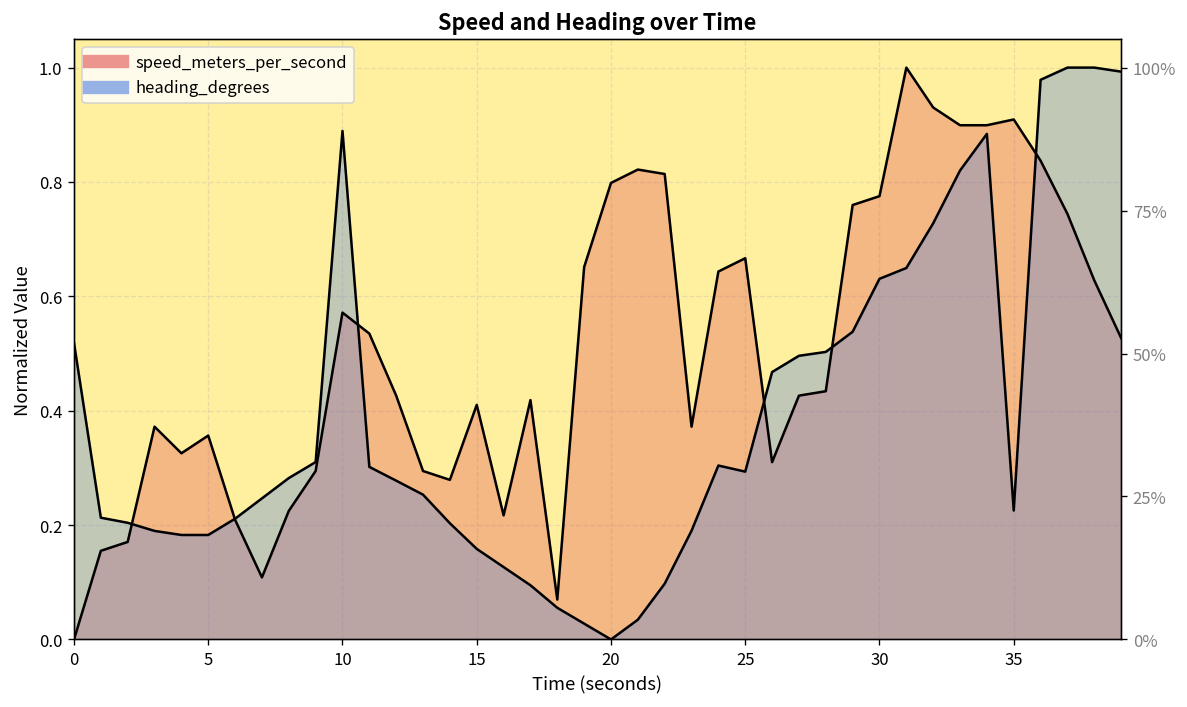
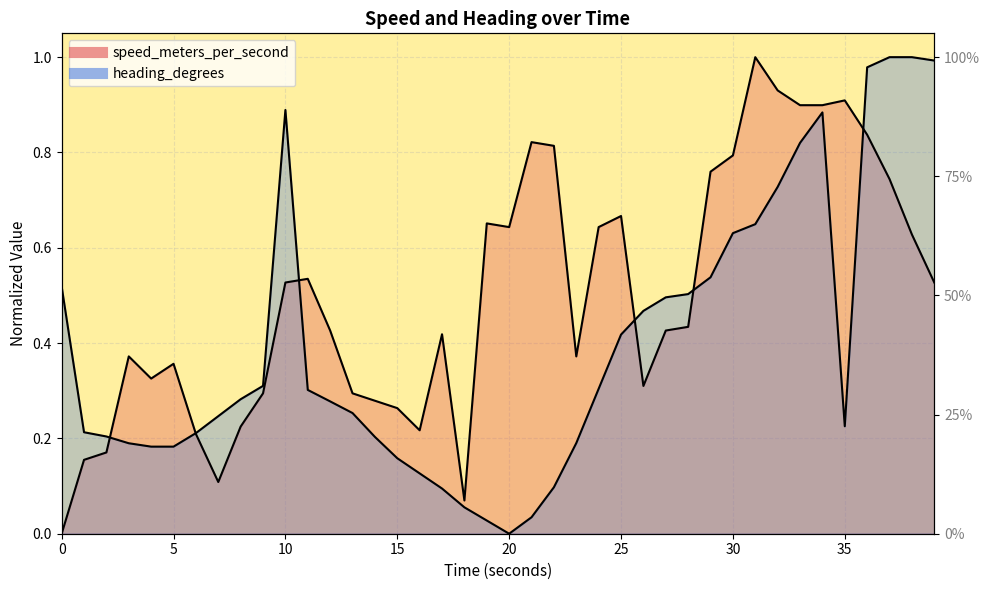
  {
    "speed_meters_per_second": {
      "0": 0.00,
      "5": 0.36,
-     "10": 0.57,
-     "15": 0.41,
-     "20": 0.80,
+     "10": 0.53,
+     "15": 0.26,
+     "20": 0.64,
      "25": 0.67,
-     "30": 0.78,
+     "30": 0.79,
      "35": 0.91
    },
    "heading_degrees": {
      "0": 0.52,
      "5": 0.18,
      "10": 0.89,
      "15": 0.16,
      "20": 0.00,
-     "25": 0.29,
+     "25": 0.42,
      "30": 0.63,
      "35": 0.23
    }
  }
